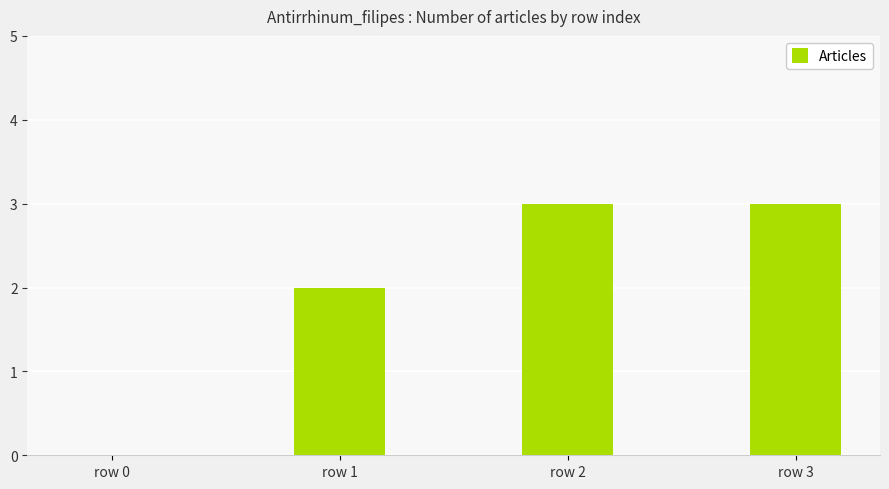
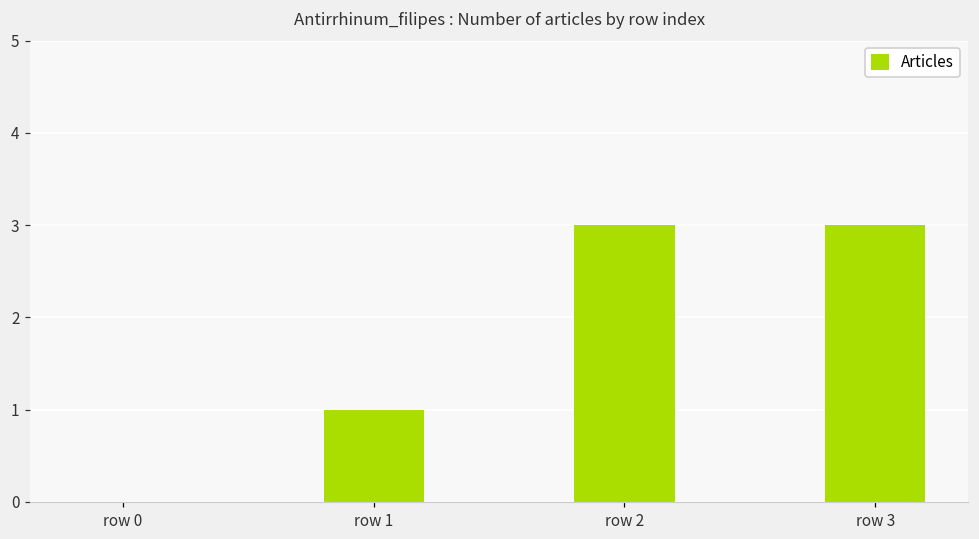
  {
    "row 0": 0,
-   "row 1": 2,
+   "row 1": 1,
    "row 2": 3,
    "row 3": 3
  }
